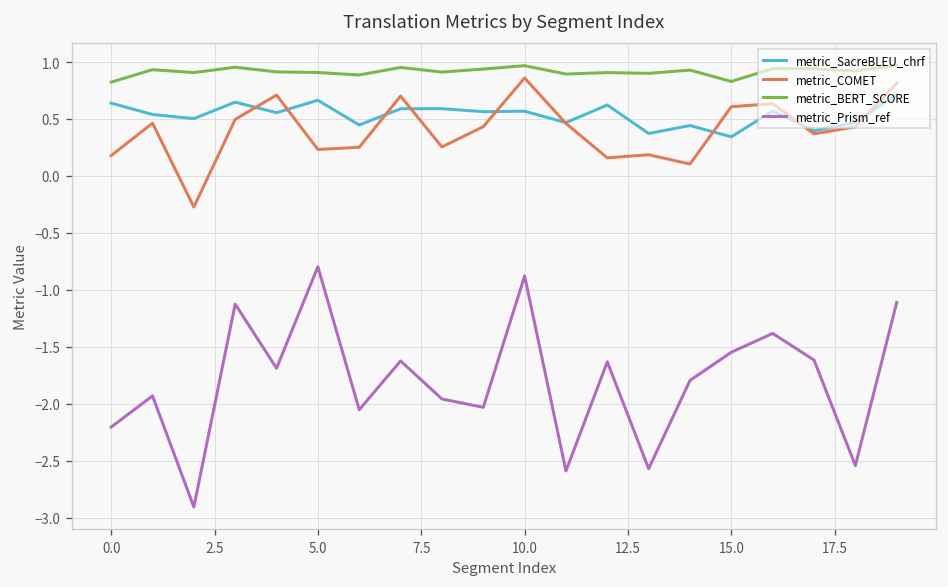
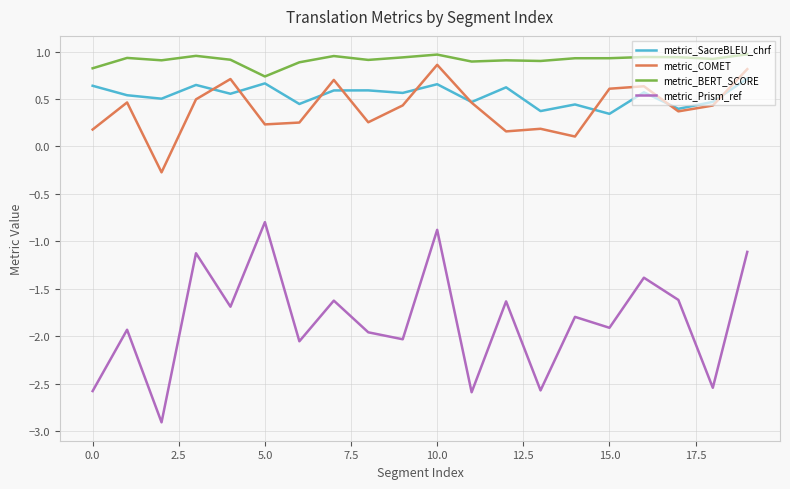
  {
    "metric_SacreBLEU_chrf": {
      "0.0": 0.6,
      "5.0": 0.7,
-     "10.0": 0.6,
+     "10.0": 0.7,
      "15.0": 0.3
    },
    "metric_COMET": {
      "0.0": 0.2,
      "5.0": 0.2,
      "10.0": 0.9,
      "15.0": 0.6
    },
    "metric_BERT_SCORE": {
      "0.0": 0.8,
-     "5.0": 0.9,
+     "5.0": 0.7,
      "10.0": 1.0,
-     "15.0": 0.8
+     "15.0": 0.9
    },
    "metric_Prism_ref": {
-     "0.0": -2.2,
+     "0.0": -2.6,
      "5.0": -0.8,
      "10.0": -0.9,
-     "15.0": -1.5
+     "15.0": -1.9
    }
  }
